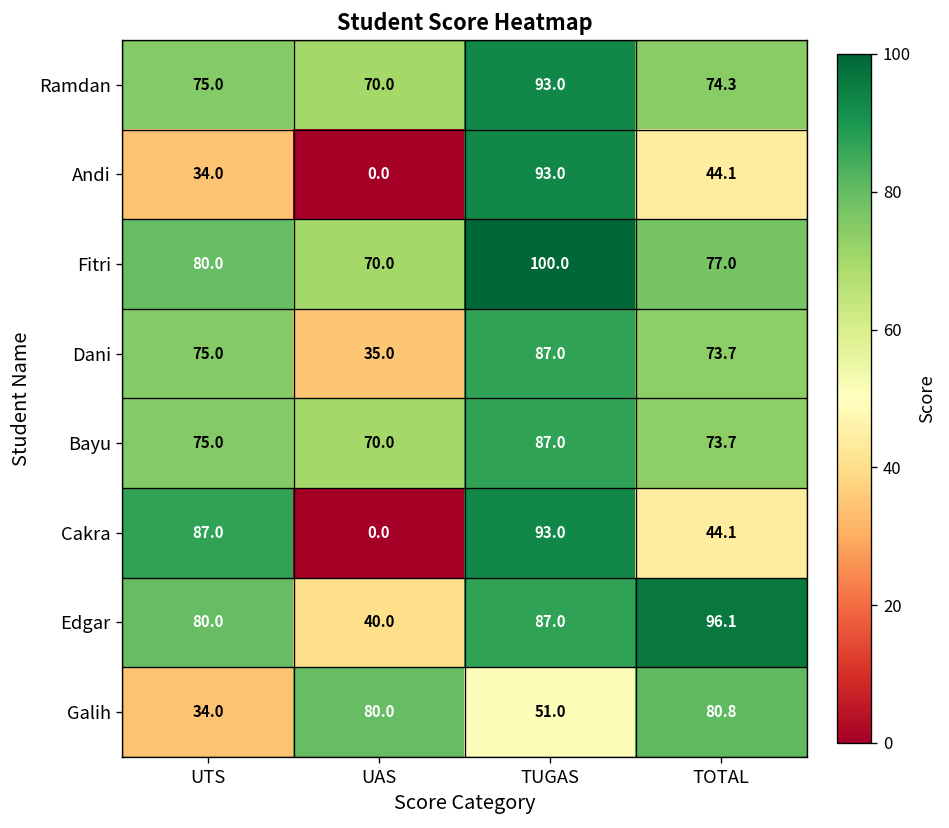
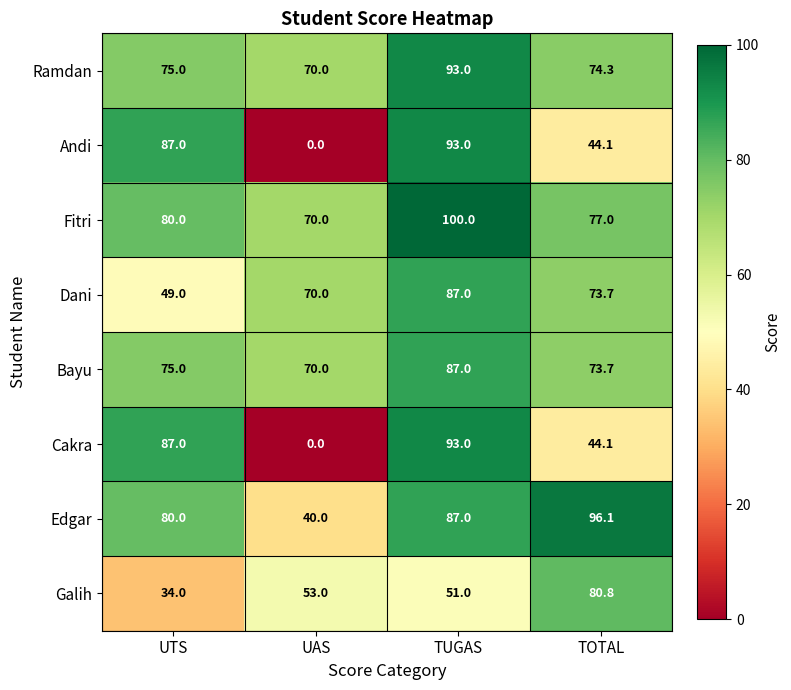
  {
    "Ramdan": {
      "UTS": 75.0,
      "UAS": 70.0,
      "TUGAS": 93.0,
      "TOTAL": 74.3
    },
    "Andi": {
-     "UTS": 34.0,
+     "UTS": 87.0,
      "UAS": 0.0,
      "TUGAS": 93.0,
      "TOTAL": 44.1
    },
    "Fitri": {
      "UTS": 80.0,
      "UAS": 70.0,
      "TUGAS": 100.0,
      "TOTAL": 77.0
    },
    "Dani": {
-     "UTS": 75.0,
-     "UAS": 35.0,
+     "UTS": 49.0,
+     "UAS": 70.0,
      "TUGAS": 87.0,
      "TOTAL": 73.7
    },
    "Bayu": {
      "UTS": 75.0,
      "UAS": 70.0,
      "TUGAS": 87.0,
      "TOTAL": 73.7
    },
    "Cakra": {
      "UTS": 87.0,
      "UAS": 0.0,
      "TUGAS": 93.0,
      "TOTAL": 44.1
    },
    "Edgar": {
      "UTS": 80.0,
      "UAS": 40.0,
      "TUGAS": 87.0,
      "TOTAL": 96.1
    },
    "Galih": {
      "UTS": 34.0,
-     "UAS": 80.0,
+     "UAS": 53.0,
      "TUGAS": 51.0,
      "TOTAL": 80.8
    }
  }
